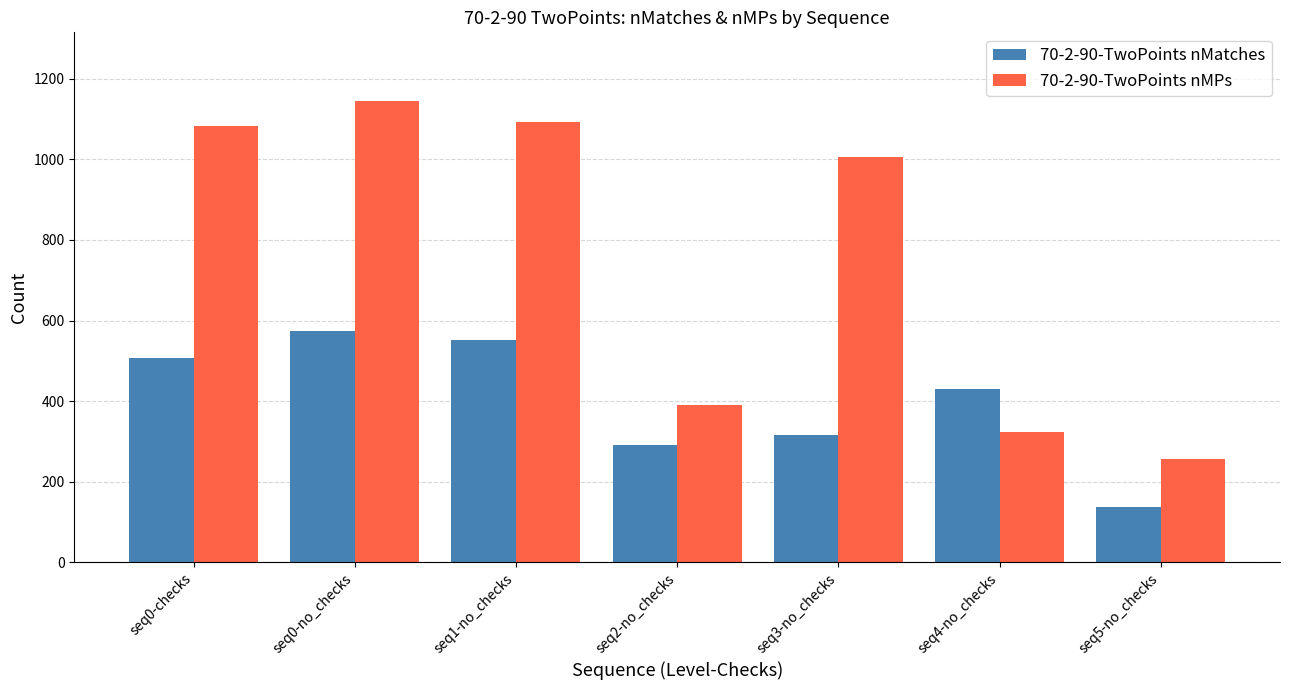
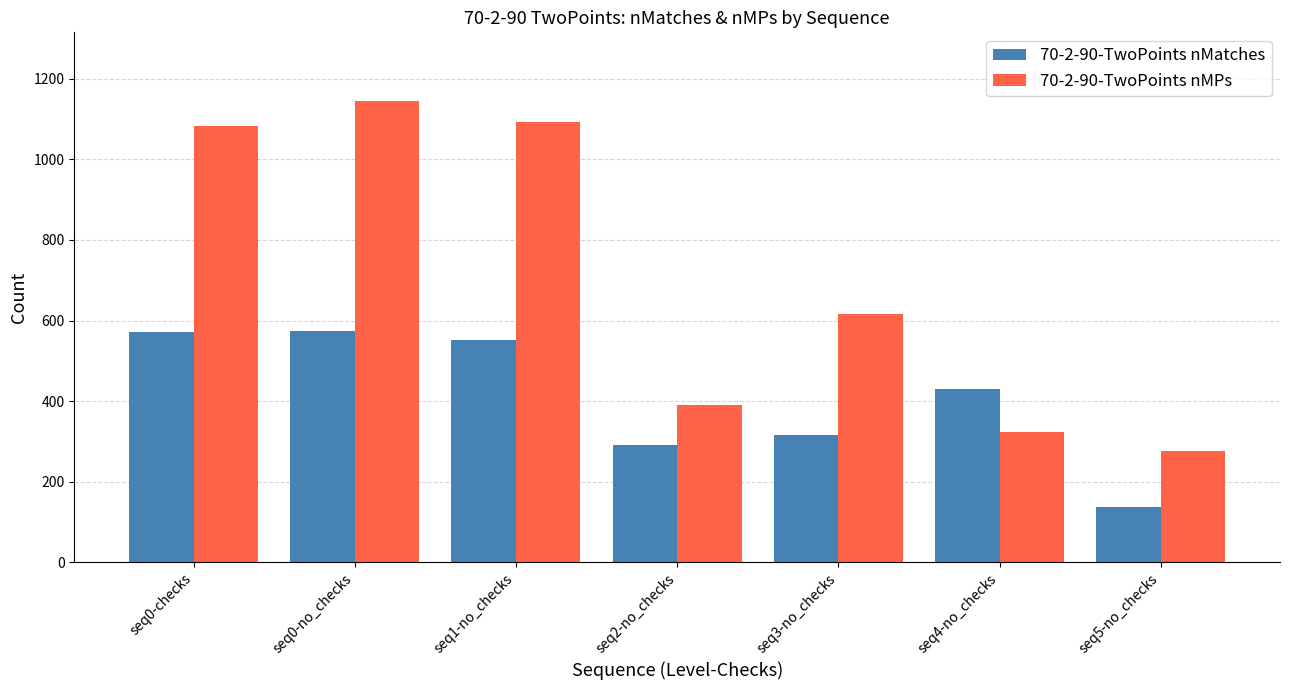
  {
    "70-2-90-TwoPoints nMatches": {
-     "seq0-checks": 510,
+     "seq0-checks": 570,
      "seq0-no_checks": 580,
      "seq1-no_checks": 550,
      "seq2-no_checks": 290,
      "seq3-no_checks": 320,
      "seq4-no_checks": 430,
      "seq5-no_checks": 140
    },
    "70-2-90-TwoPoints nMPs": {
      "seq0-checks": 1080,
      "seq0-no_checks": 1140,
      "seq1-no_checks": 1090,
      "seq2-no_checks": 390,
-     "seq3-no_checks": 1010,
+     "seq3-no_checks": 620,
      "seq4-no_checks": 320,
-     "seq5-no_checks": 260
+     "seq5-no_checks": 280
    }
  }
